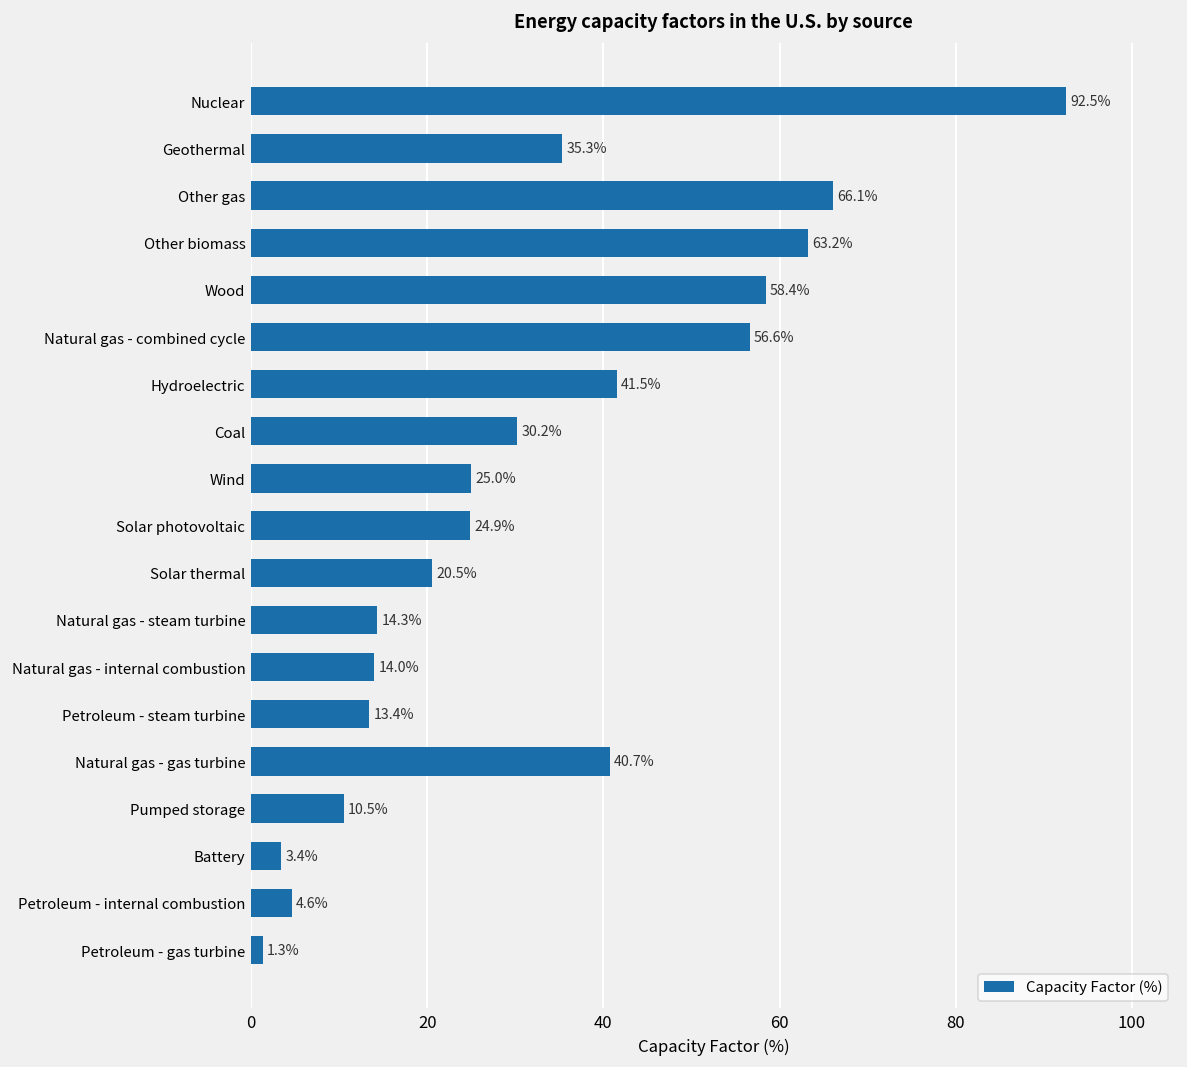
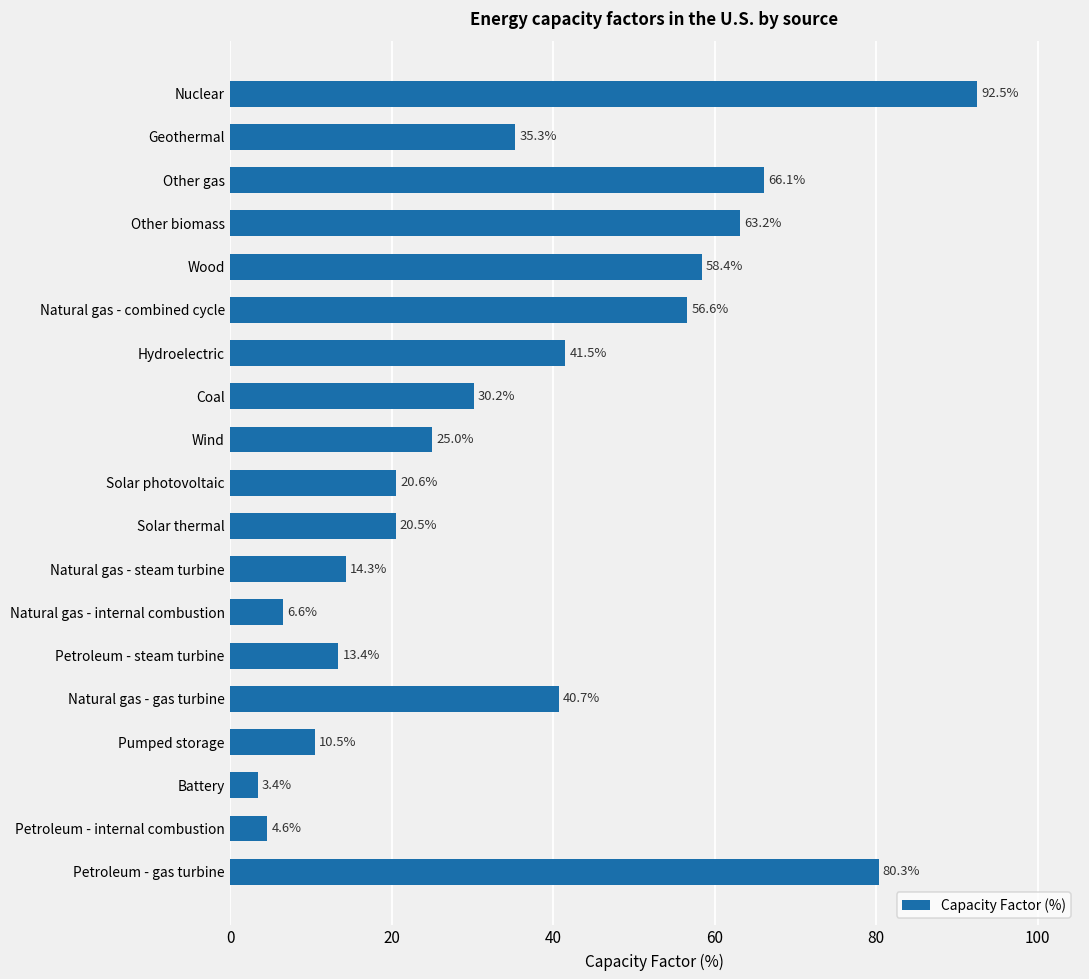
  {
    "Nuclear": "92.5%",
    "Geothermal": "35.3%",
    "Other gas": "66.1%",
    "Other biomass": "63.2%",
    "Wood": "58.4%",
    "Natural gas - combined cycle": "56.6%",
    "Hydroelectric": "41.5%",
    "Coal": "30.2%",
    "Wind": "25.0%",
-   "Solar photovoltaic": "24.9%",
+   "Solar photovoltaic": "20.6%",
    "Solar thermal": "20.5%",
    "Natural gas - steam turbine": "14.3%",
-   "Natural gas - internal combustion": "14.0%",
+   "Natural gas - internal combustion": "6.6%",
    "Petroleum - steam turbine": "13.4%",
    "Natural gas - gas turbine": "40.7%",
    "Pumped storage": "10.5%",
    "Battery": "3.4%",
    "Petroleum - internal combustion": "4.6%",
-   "Petroleum - gas turbine": "1.3%"
+   "Petroleum - gas turbine": "80.3%"
  }
